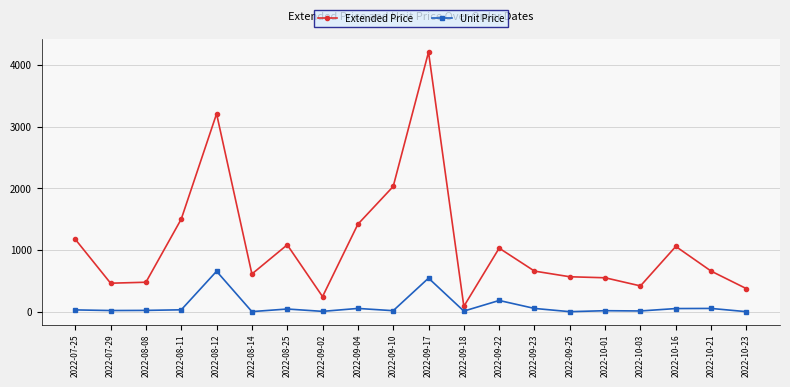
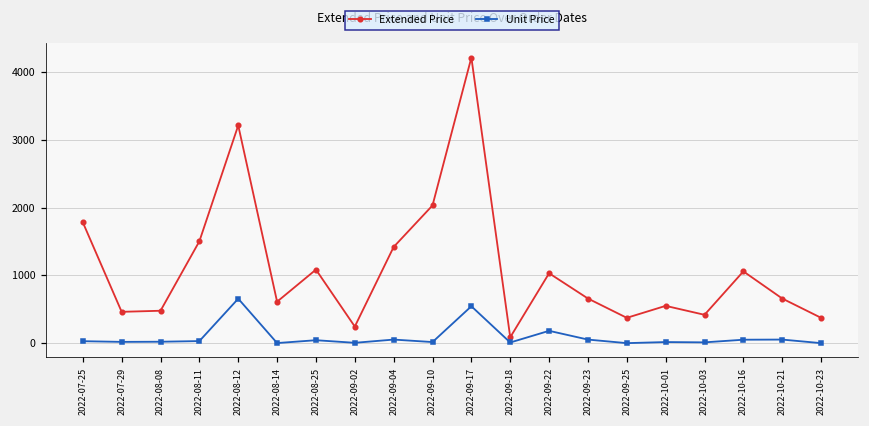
  {
    "Extended Price": {
-     "2022-07-25": 1200,
+     "2022-07-25": 1800,
      "2022-07-29": 500,
      "2022-08-08": 500,
      "2022-08-11": 1500,
      "2022-08-12": 3200,
      "2022-08-14": 600,
      "2022-08-25": 1100,
      "2022-09-02": 200,
      "2022-09-04": 1400,
      "2022-09-10": 2000,
      "2022-09-17": 4200,
      "2022-09-18": 100,
      "2022-09-22": 1000,
      "2022-09-23": 700,
-     "2022-09-25": 600,
+     "2022-09-25": 400,
      "2022-10-01": 600,
      "2022-10-03": 400,
      "2022-10-16": 1100,
      "2022-10-21": 700,
      "2022-10-23": 400
    },
    "Unit Price": {
      "2022-07-25": 0,
      "2022-07-29": 0,
      "2022-08-08": 0,
      "2022-08-11": 0,
      "2022-08-12": 700,
      "2022-08-14": 0,
      "2022-08-25": 0,
      "2022-09-02": 0,
      "2022-09-04": 100,
      "2022-09-10": 0,
      "2022-09-17": 500,
      "2022-09-18": 0,
      "2022-09-22": 200,
      "2022-09-23": 100,
      "2022-09-25": 0,
      "2022-10-01": 0,
      "2022-10-03": 0,
      "2022-10-16": 100,
      "2022-10-21": 100,
      "2022-10-23": 0
    }
  }
